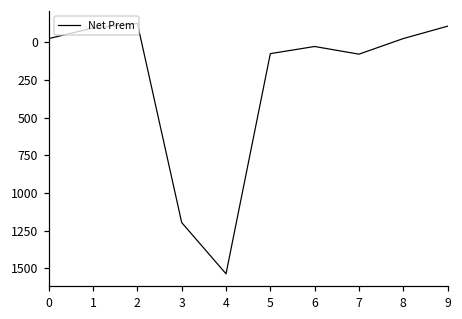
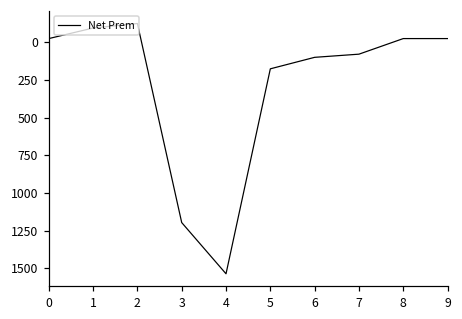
  {
    "0": -20,
    "3": 1200,
    "4": 1540,
-   "5": 80,
-   "6": 30,
+   "5": 180,
+   "6": 100,
    "7": 80,
    "8": -20,
-   "9": -110
+   "9": -20
  }
